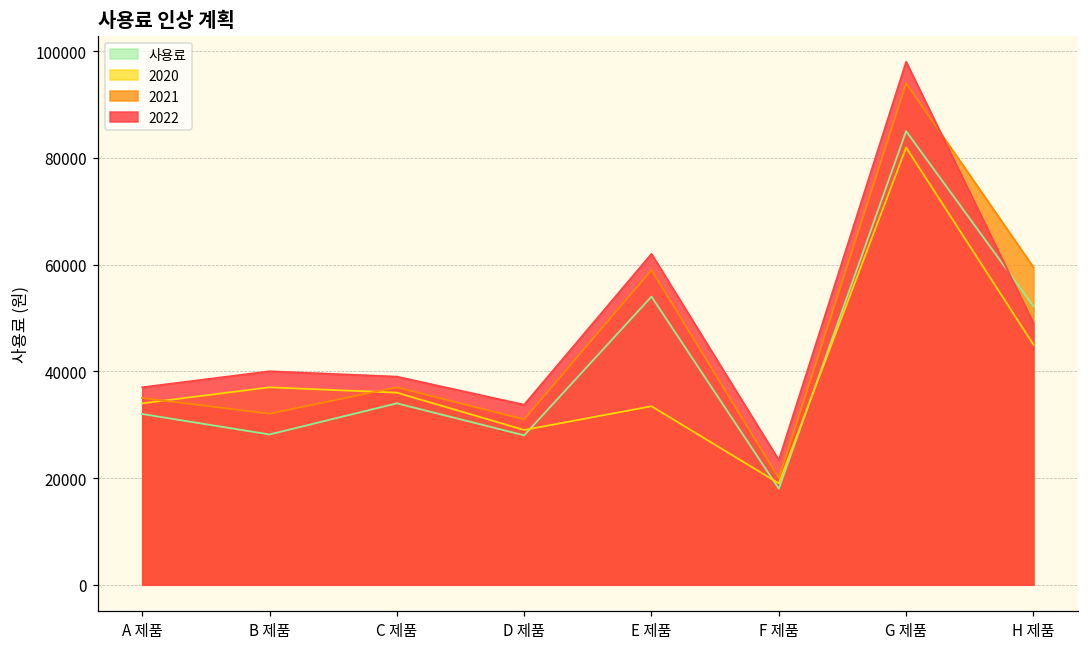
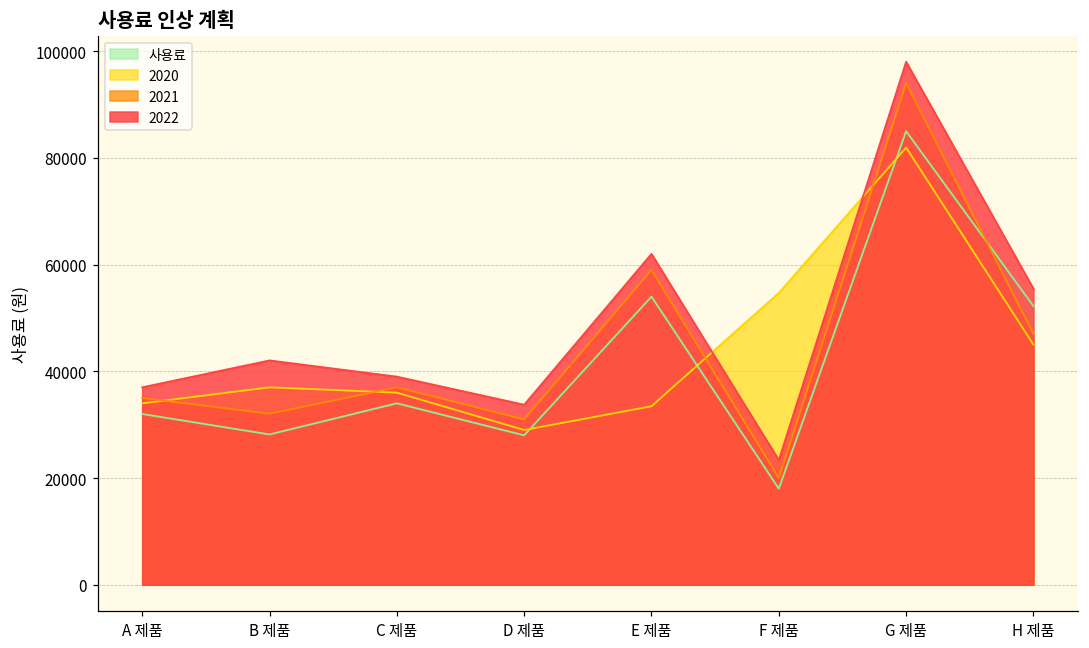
  {
    "사용료": {
      "A 제품": 32000,
      "B 제품": 28000,
      "C 제품": 34000,
      "D 제품": 28000,
      "E 제품": 54000,
      "F 제품": 18000,
      "G 제품": 85000,
      "H 제품": 52000
    },
    "2020": {
      "A 제품": 34000,
      "B 제품": 37000,
      "C 제품": 36000,
      "D 제품": 29000,
      "E 제품": 33000,
-     "F 제품": 19000,
+     "F 제품": 55000,
      "G 제품": 82000,
      "H 제품": 45000
    },
    "2021": {
      "A 제품": 35000,
      "B 제품": 32000,
      "C 제품": 37000,
      "D 제품": 31000,
      "E 제품": 59000,
      "F 제품": 20000,
      "G 제품": 94000,
-     "H 제품": 60000
+     "H 제품": 47000
    },
    "2022": {
      "A 제품": 37000,
-     "B 제품": 40000,
+     "B 제품": 42000,
      "C 제품": 39000,
      "D 제품": 34000,
      "E 제품": 62000,
      "F 제품": 23000,
      "G 제품": 98000,
-     "H 제품": 49000
+     "H 제품": 55000
    }
  }
